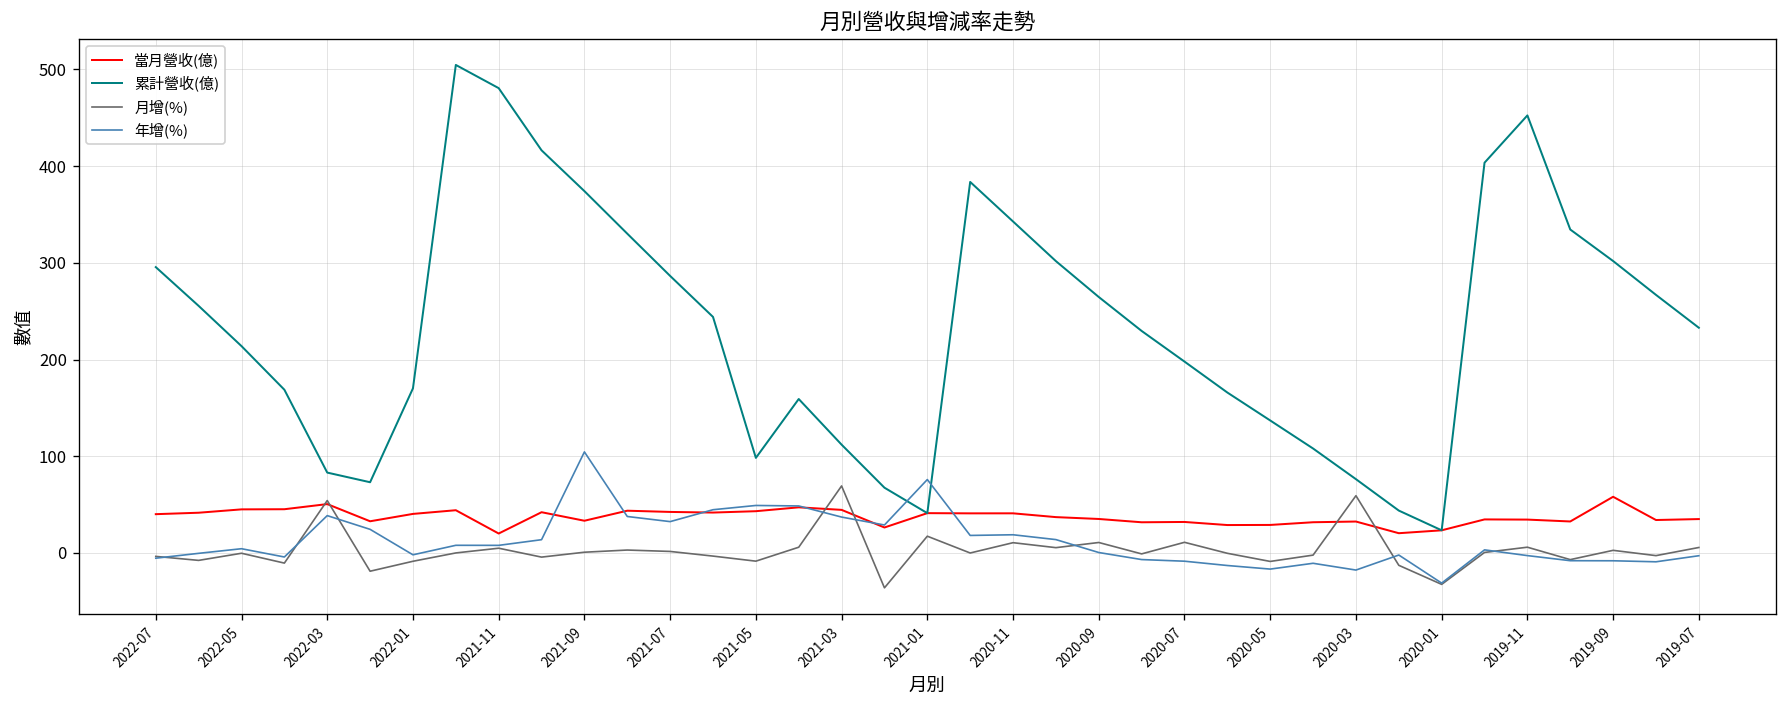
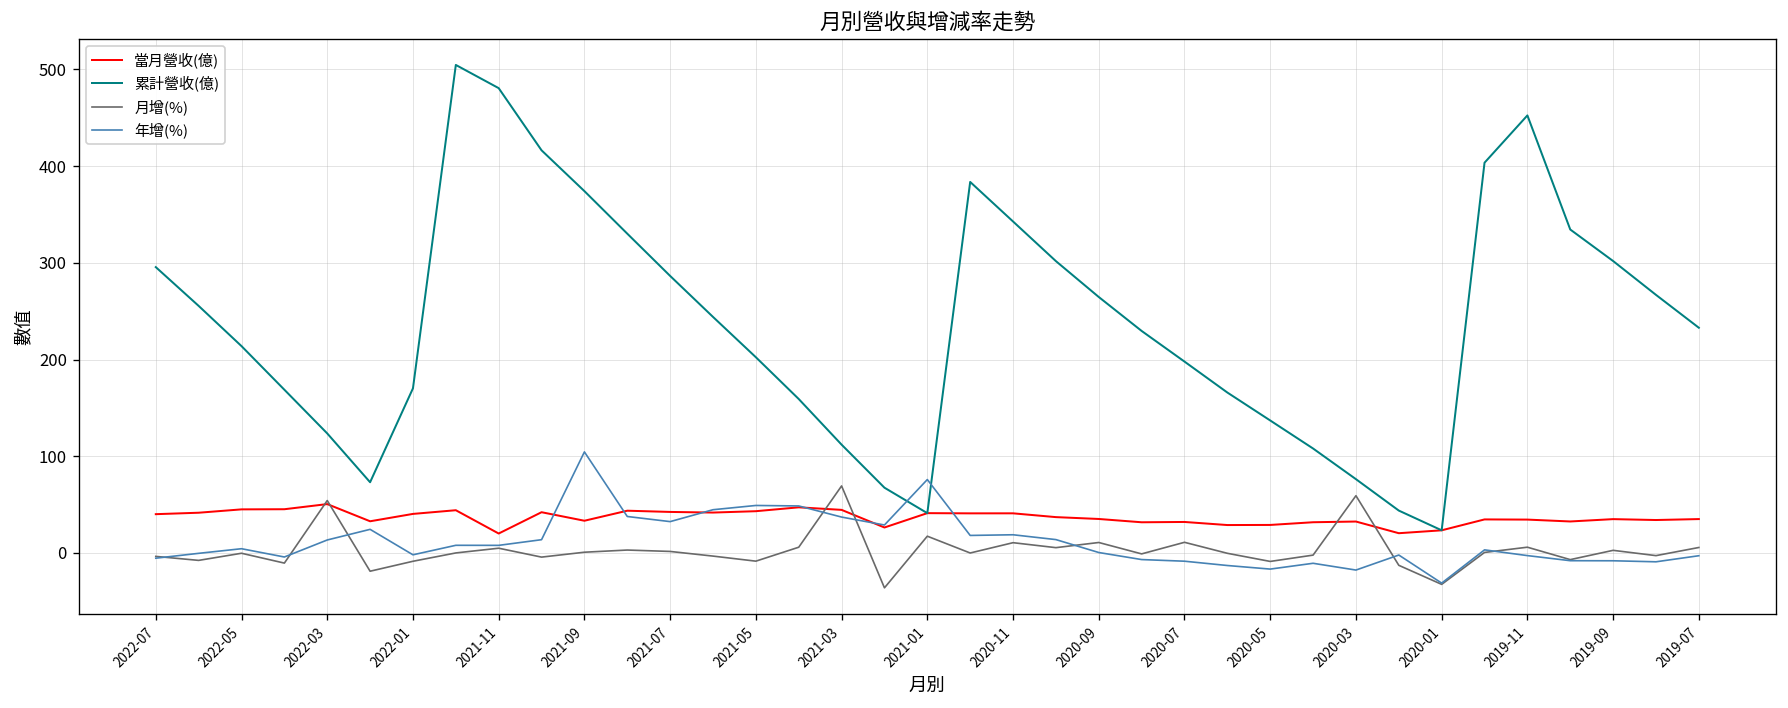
  {
    "當月營收(億)": {
      "2022-07": 40,
      "2022-05": 50,
      "2022-03": 50,
      "2022-01": 40,
      "2021-11": 20,
      "2021-09": 30,
      "2021-07": 40,
      "2021-05": 40,
      "2021-03": 40,
      "2020-11": 40,
      "2020-09": 40,
      "2020-07": 30,
      "2020-05": 30,
      "2020-03": 30,
      "2019-11": 30,
-     "2019-09": 60,
+     "2019-09": 30,
      "2019-07": 40
    },
    "累計營收(億)": {
      "2022-07": 300,
      "2022-05": 210,
-     "2022-03": 80,
+     "2022-03": 120,
      "2022-01": 170,
      "2021-11": 480,
      "2021-09": 370,
      "2021-07": 290,
-     "2021-05": 100,
+     "2021-05": 200,
      "2021-03": 110,
      "2020-11": 340,
      "2020-09": 260,
      "2020-07": 200,
      "2020-05": 140,
      "2020-03": 80,
      "2019-11": 450,
      "2019-09": 300,
      "2019-07": 230
    },
    "月增(%)": {
      "2022-05": 0,
      "2022-03": 50,
      "2022-01": -10,
      "2021-09": 0,
      "2021-07": 0,
      "2021-05": -10,
      "2021-03": 70,
      "2021-01": 20,
      "2020-11": 10,
      "2020-09": 10,
      "2020-07": 10,
      "2020-05": -10,
      "2020-03": 60,
      "2019-11": 10,
      "2019-09": 0,
      "2019-07": 10
    },
    "年增(%)": {
      "2022-05": 0,
-     "2022-03": 40,
+     "2022-03": 10,
      "2022-01": 0,
      "2021-09": 100,
      "2021-07": 30,
      "2021-05": 50,
      "2021-03": 40,
      "2021-01": 80,
      "2020-11": 20,
      "2020-09": 0,
      "2020-07": -10,
      "2020-05": -20,
      "2020-03": -20,
      "2019-11": 0,
      "2019-09": -10,
      "2019-07": 0
    }
  }
